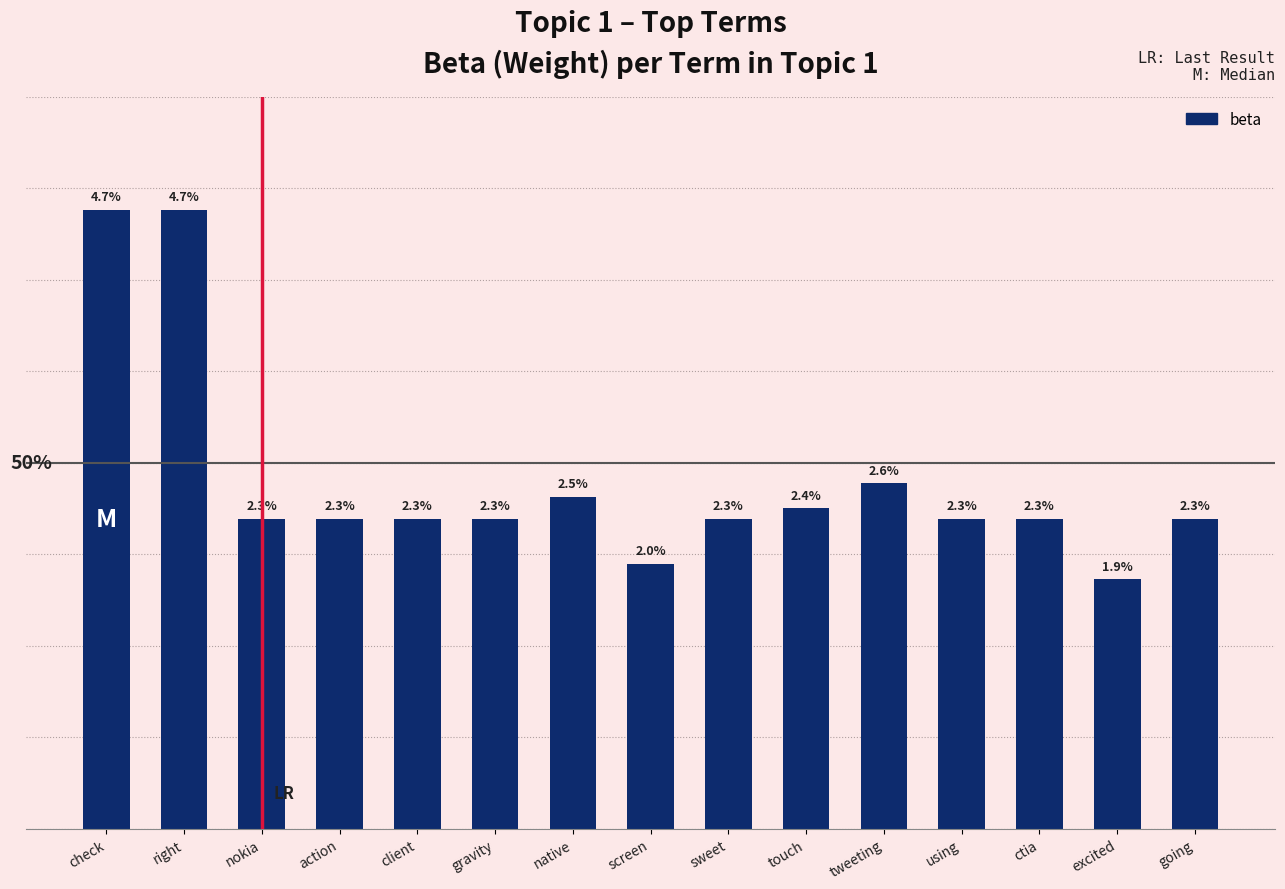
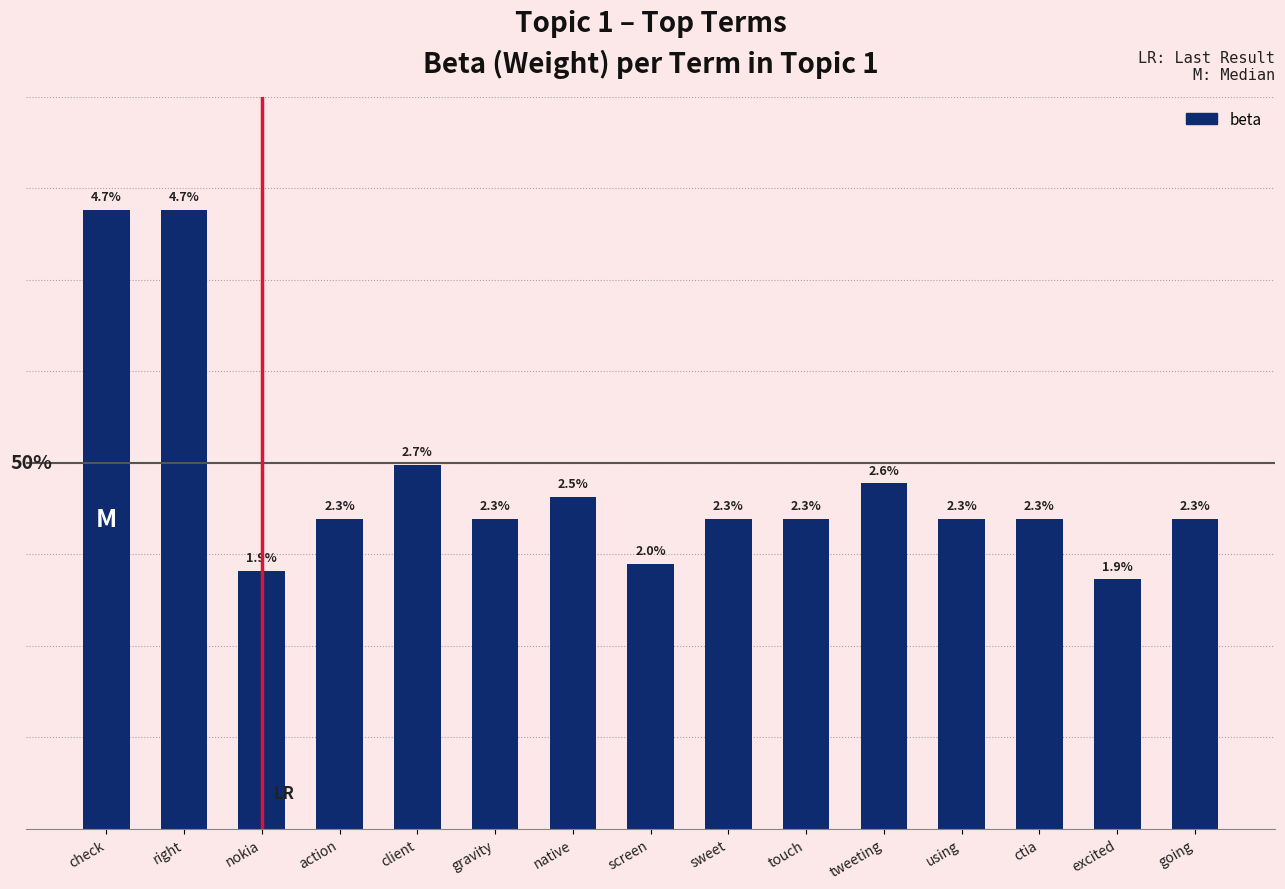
  {
    "check": "4.7%",
    "right": "4.7%",
-   "nokia": "2.3%",
+   "nokia": "1.9%",
    "action": "2.3%",
-   "client": "2.3%",
+   "client": "2.7%",
    "gravity": "2.3%",
    "native": "2.5%",
    "screen": "2.0%",
    "sweet": "2.3%",
-   "touch": "2.4%",
+   "touch": "2.3%",
    "tweeting": "2.6%",
    "using": "2.3%",
    "ctia": "2.3%",
    "excited": "1.9%",
    "going": "2.3%"
  }
